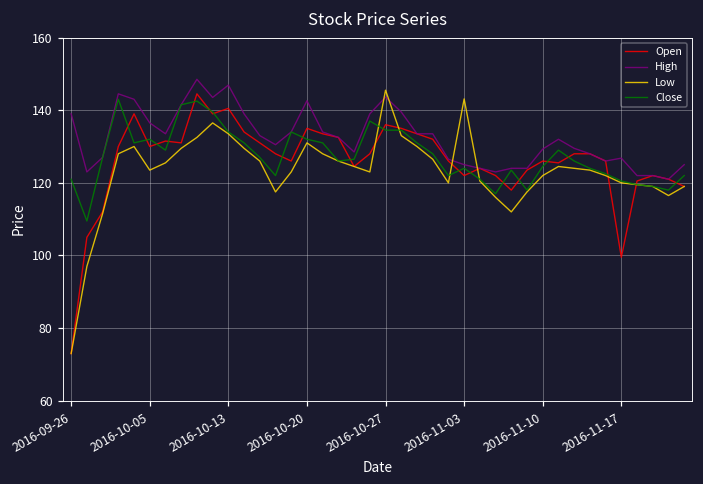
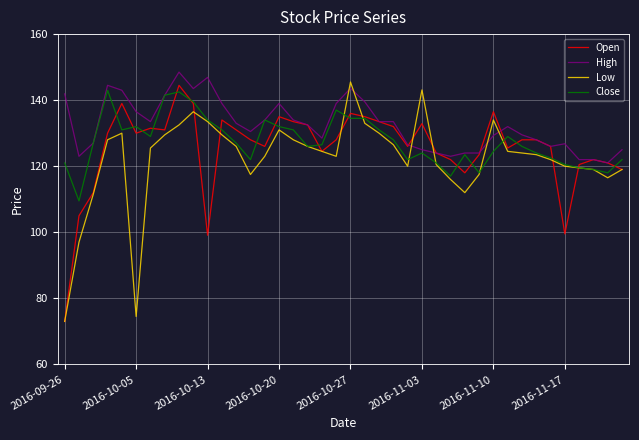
  {
    "Open": {
      "2016-10-05": 130,
-     "2016-10-13": 141,
+     "2016-10-13": 99,
      "2016-10-20": 135,
      "2016-10-27": 136,
-     "2016-11-03": 122,
-     "2016-11-10": 126,
+     "2016-11-03": 133,
+     "2016-11-10": 137,
      "2016-11-17": 100
    },
    "High": {
-     "2016-09-26": 139,
+     "2016-09-26": 142,
      "2016-10-05": 137,
      "2016-10-13": 147,
-     "2016-10-20": 143,
+     "2016-10-20": 139,
      "2016-10-27": 144,
      "2016-11-03": 125,
      "2016-11-10": 129,
      "2016-11-17": 127
    },
    "Low": {
-     "2016-10-05": 124,
+     "2016-10-05": 75,
      "2016-10-20": 131,
      "2016-10-27": 146,
      "2016-11-03": 143,
-     "2016-11-10": 122
+     "2016-11-10": 134
    },
    "Close": {
      "2016-09-26": 121,
      "2016-10-05": 132,
      "2016-10-20": 132,
      "2016-10-27": 135,
      "2016-11-03": 124,
      "2016-11-10": 125
    }
  }
